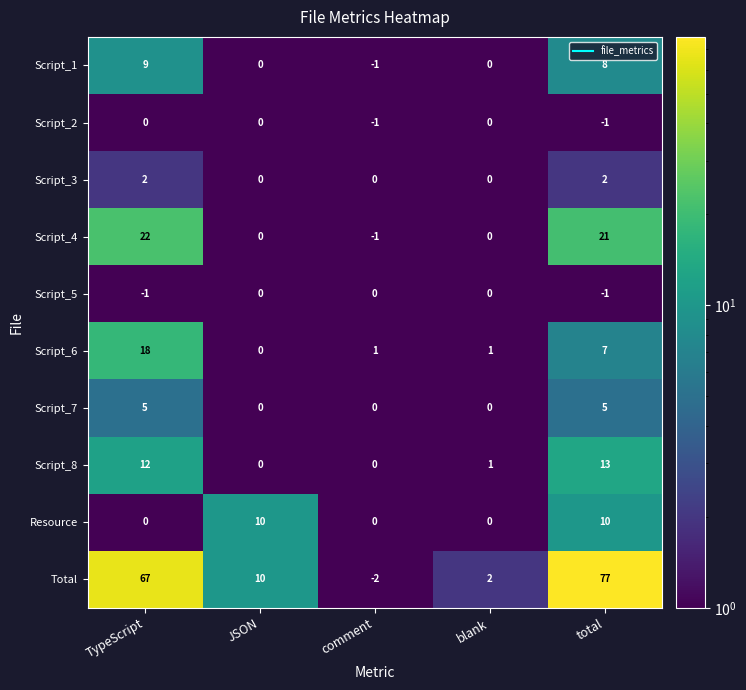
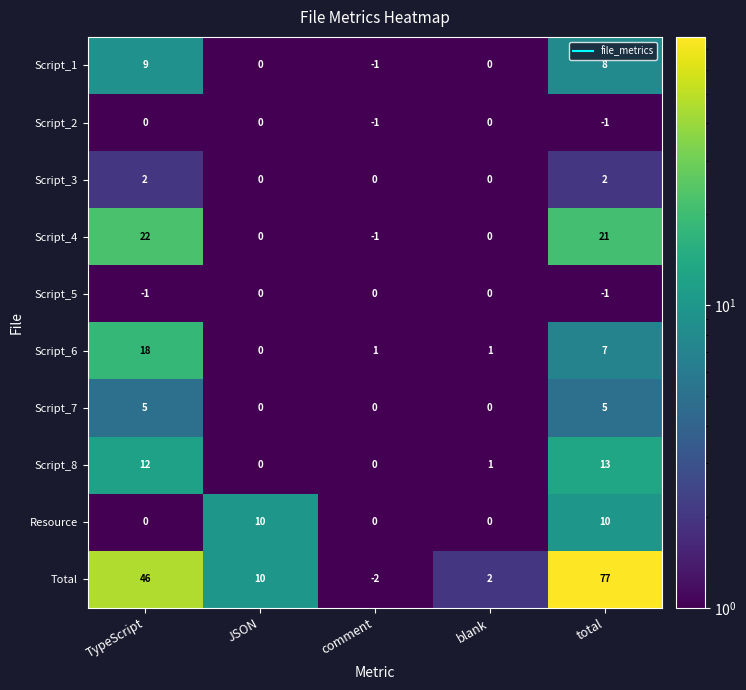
  {
    "Script_1": {
      "TypeScript": 9,
      "JSON": 0,
      "comment": -1,
      "blank": 0,
      "total": 8
    },
    "Script_2": {
      "TypeScript": 0,
      "JSON": 0,
      "comment": -1,
      "blank": 0,
      "total": -1
    },
    "Script_3": {
      "TypeScript": 2,
      "JSON": 0,
      "comment": 0,
      "blank": 0,
      "total": 2
    },
    "Script_4": {
      "TypeScript": 22,
      "JSON": 0,
      "comment": -1,
      "blank": 0,
      "total": 21
    },
    "Script_5": {
      "TypeScript": -1,
      "JSON": 0,
      "comment": 0,
      "blank": 0,
      "total": -1
    },
    "Script_6": {
      "TypeScript": 18,
      "JSON": 0,
      "comment": 1,
      "blank": 1,
      "total": 7
    },
    "Script_7": {
      "TypeScript": 5,
      "JSON": 0,
      "comment": 0,
      "blank": 0,
      "total": 5
    },
    "Script_8": {
      "TypeScript": 12,
      "JSON": 0,
      "comment": 0,
      "blank": 1,
      "total": 13
    },
    "Resource": {
      "TypeScript": 0,
      "JSON": 10,
      "comment": 0,
      "blank": 0,
      "total": 10
    },
    "Total": {
-     "TypeScript": 67,
+     "TypeScript": 46,
      "JSON": 10,
      "comment": -2,
      "blank": 2,
      "total": 77
    }
  }
